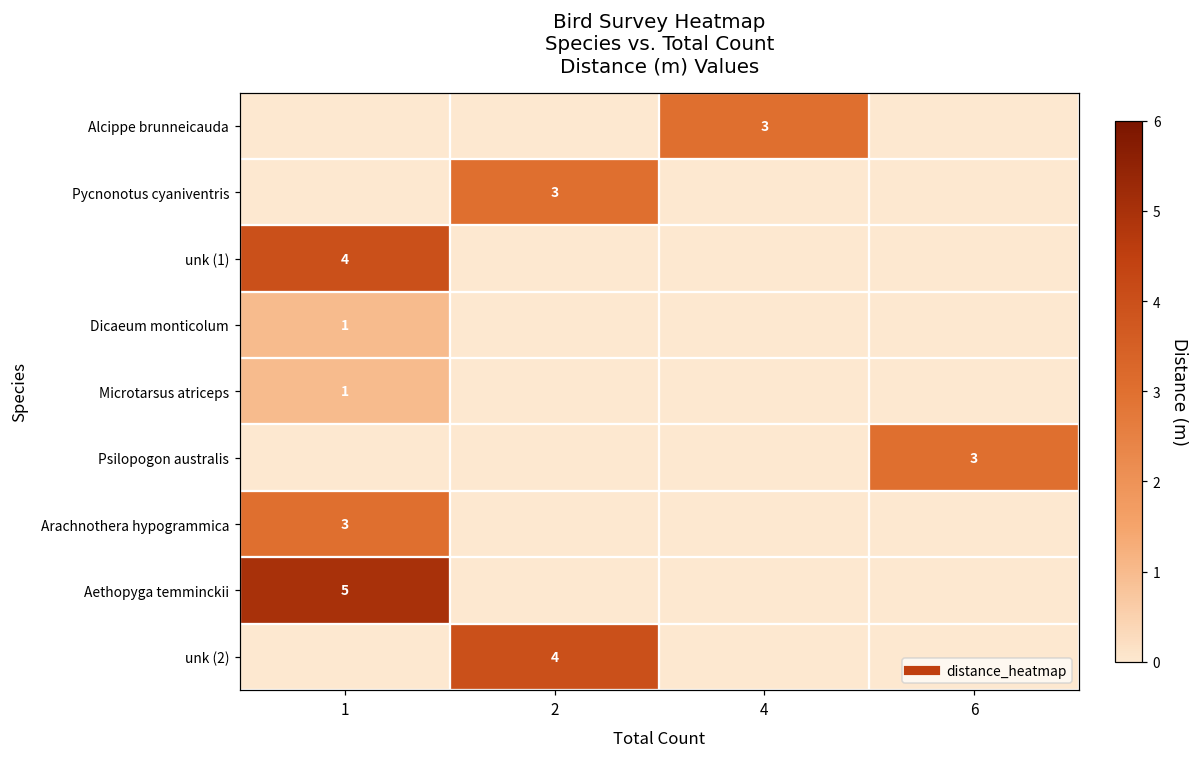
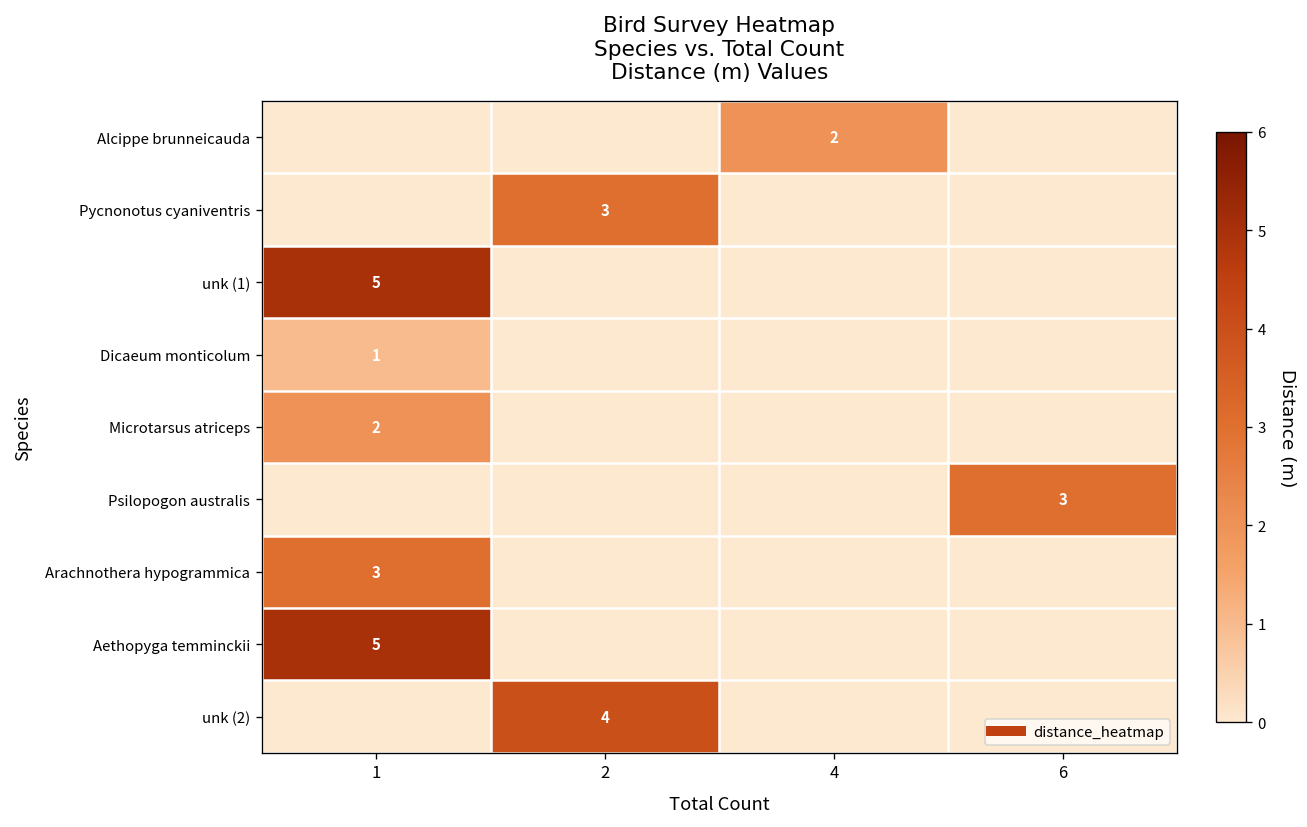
  {
    "Alcippe brunneicauda": {
-     "4": 3
+     "4": 2
    },
    "Pycnonotus cyaniventris": {
      "2": 3
    },
    "unk (1)": {
-     "1": 4
+     "1": 5
    },
    "Dicaeum monticolum": {
      "1": 1
    },
    "Microtarsus atriceps": {
-     "1": 1
+     "1": 2
    },
    "Psilopogon australis": {
      "6": 3
    },
    "Arachnothera hypogrammica": {
      "1": 3
    },
    "Aethopyga temminckii": {
      "1": 5
    },
    "unk (2)": {
      "2": 4
    }
  }
